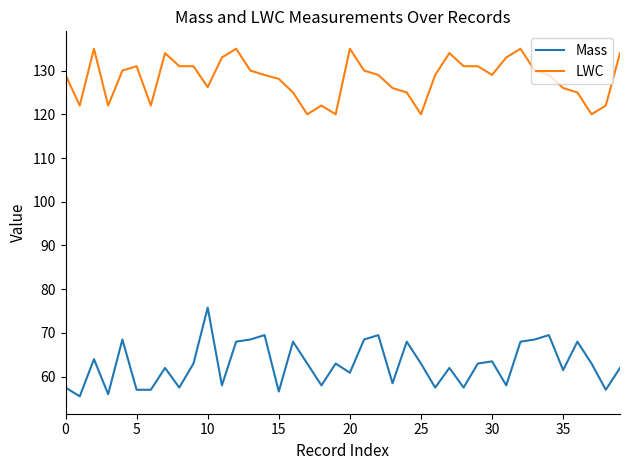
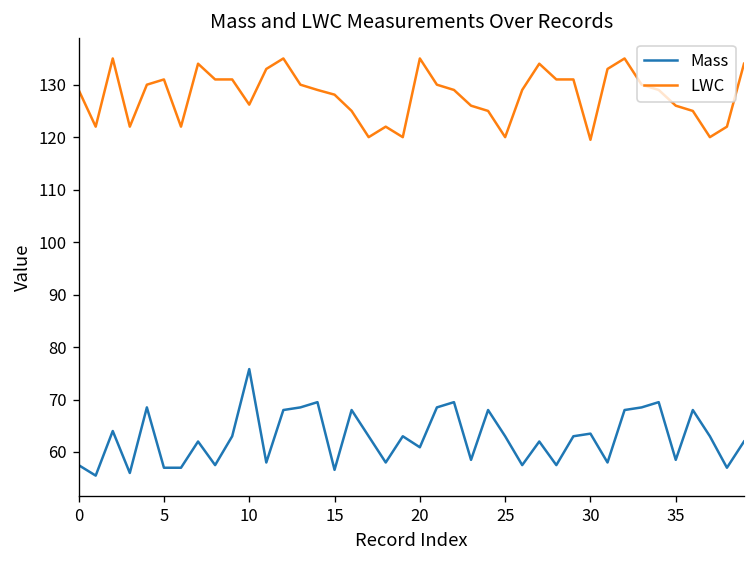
  {
    "Mass": {
      "0": 58,
      "5": 57,
      "10": 76,
      "15": 57,
      "20": 61,
      "25": 63,
      "30": 64,
-     "35": 62
+     "35": 59
    },
    "LWC": {
      "0": 129,
      "5": 131,
      "10": 126,
      "15": 128,
      "20": 135,
      "25": 120,
-     "30": 129,
+     "30": 120,
      "35": 126
    }
  }
